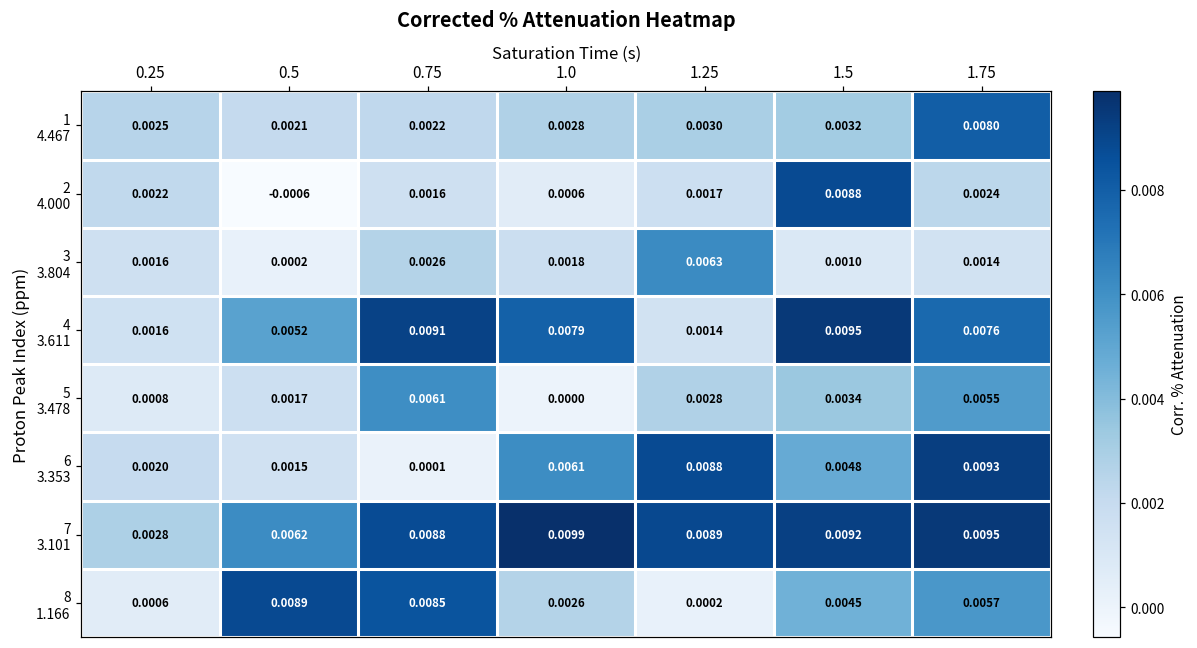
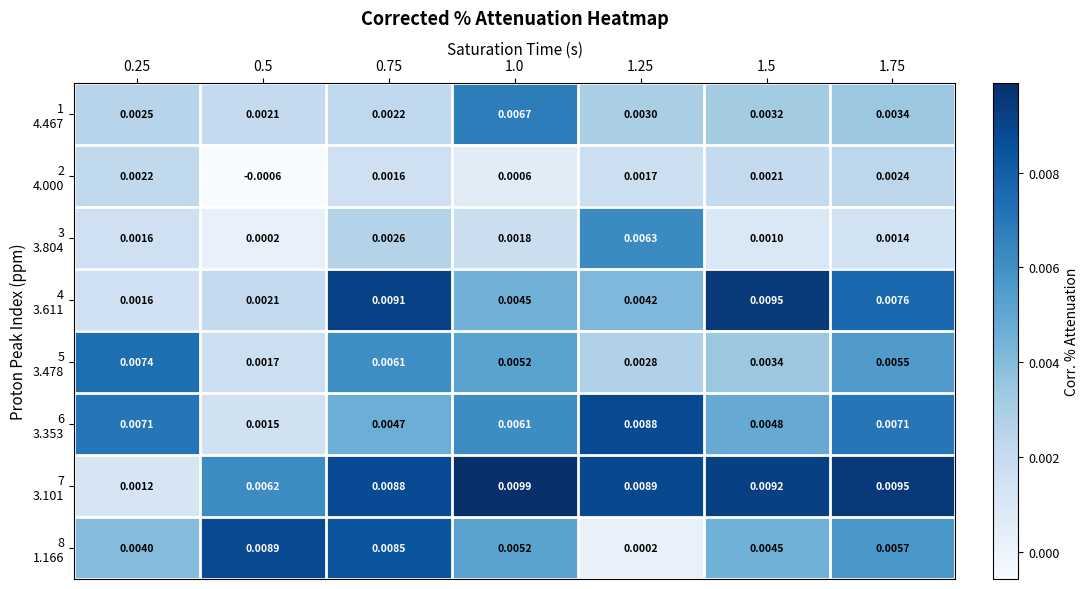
  {
    "1 4.467": {
      "0.25": 0.0025,
      "0.5": 0.0021,
      "0.75": 0.0022,
-     "1.0": 0.0028,
+     "1.0": 0.0067,
      "1.25": 0.0030,
      "1.5": 0.0032,
-     "1.75": 0.0080
+     "1.75": 0.0034
    },
    "2 4.000": {
      "0.25": 0.0022,
      "0.5": -0.0006,
      "0.75": 0.0016,
      "1.0": 0.0006,
      "1.25": 0.0017,
-     "1.5": 0.0088,
+     "1.5": 0.0021,
      "1.75": 0.0024
    },
    "3 3.804": {
      "0.25": 0.0016,
      "0.5": 0.0002,
      "0.75": 0.0026,
      "1.0": 0.0018,
      "1.25": 0.0063,
      "1.5": 0.0010,
      "1.75": 0.0014
    },
    "4 3.611": {
      "0.25": 0.0016,
-     "0.5": 0.0052,
+     "0.5": 0.0021,
      "0.75": 0.0091,
-     "1.0": 0.0079,
-     "1.25": 0.0014,
+     "1.0": 0.0045,
+     "1.25": 0.0042,
      "1.5": 0.0095,
      "1.75": 0.0076
    },
    "5 3.478": {
-     "0.25": 0.0008,
+     "0.25": 0.0074,
      "0.5": 0.0017,
      "0.75": 0.0061,
-     "1.0": 0.0000,
+     "1.0": 0.0052,
      "1.25": 0.0028,
      "1.5": 0.0034,
      "1.75": 0.0055
    },
    "6 3.353": {
-     "0.25": 0.0020,
+     "0.25": 0.0071,
      "0.5": 0.0015,
-     "0.75": 0.0001,
+     "0.75": 0.0047,
      "1.0": 0.0061,
      "1.25": 0.0088,
      "1.5": 0.0048,
-     "1.75": 0.0093
+     "1.75": 0.0071
    },
    "7 3.101": {
-     "0.25": 0.0028,
+     "0.25": 0.0012,
      "0.5": 0.0062,
      "0.75": 0.0088,
      "1.0": 0.0099,
      "1.25": 0.0089,
      "1.5": 0.0092,
      "1.75": 0.0095
    },
    "8 1.166": {
-     "0.25": 0.0006,
+     "0.25": 0.0040,
      "0.5": 0.0089,
      "0.75": 0.0085,
-     "1.0": 0.0026,
+     "1.0": 0.0052,
      "1.25": 0.0002,
      "1.5": 0.0045,
      "1.75": 0.0057
    }
  }
